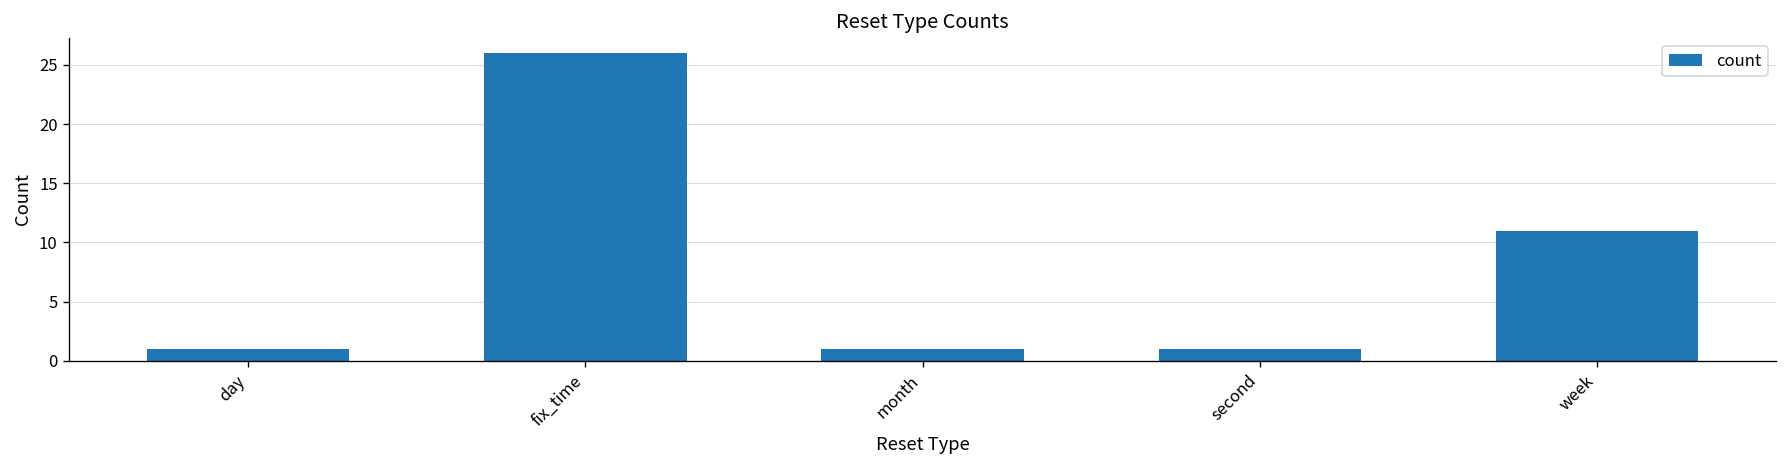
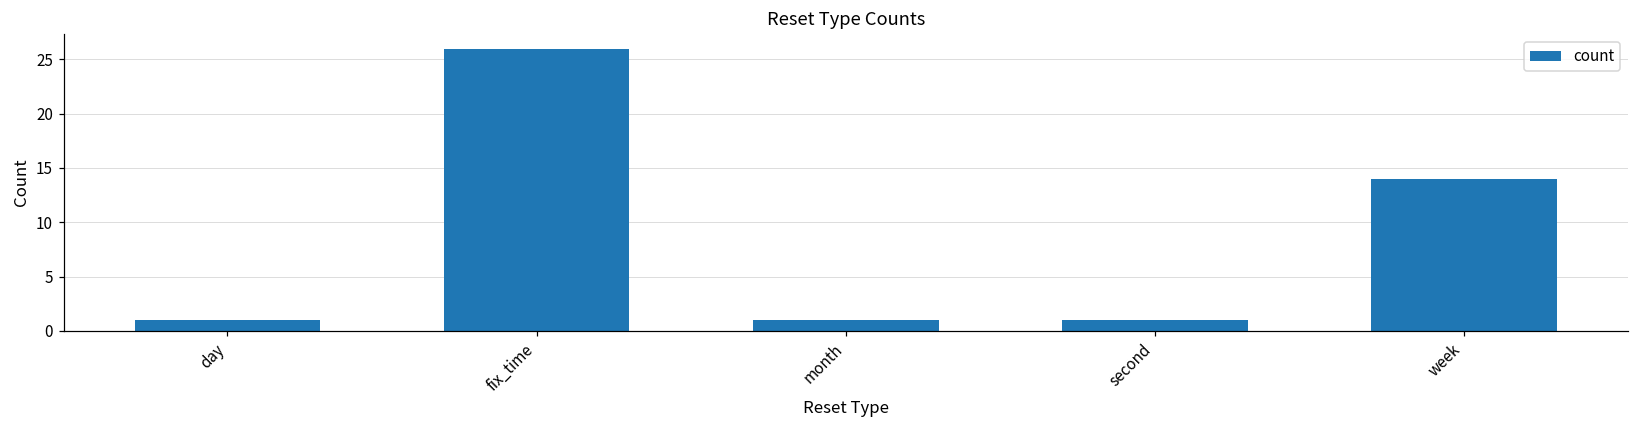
  {
    "day": 1,
    "fix_time": 26,
    "month": 1,
    "second": 1,
-   "week": 11
+   "week": 14
  }
